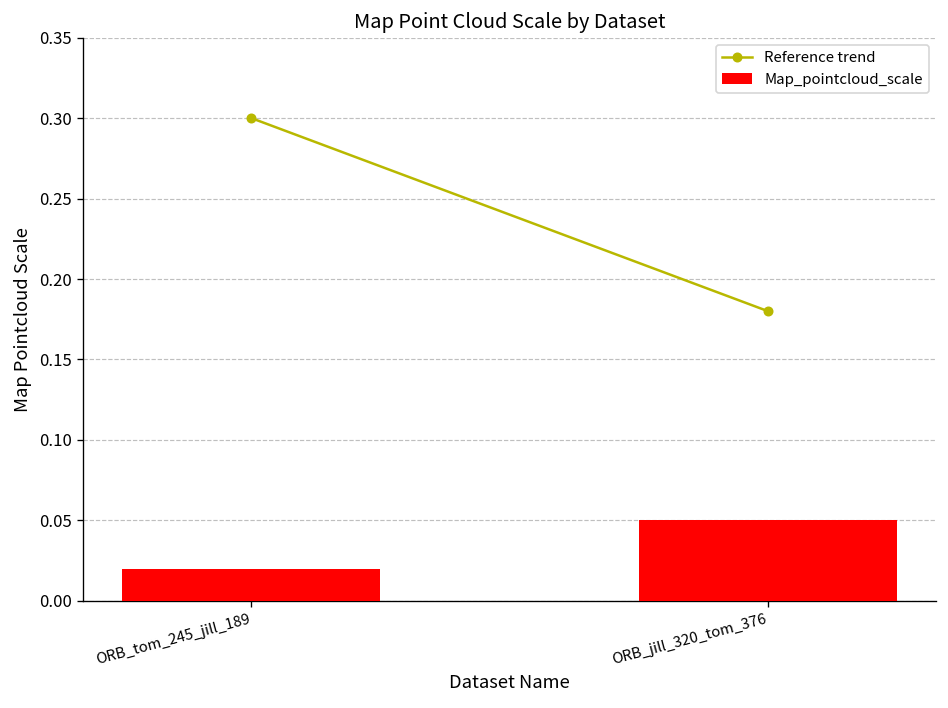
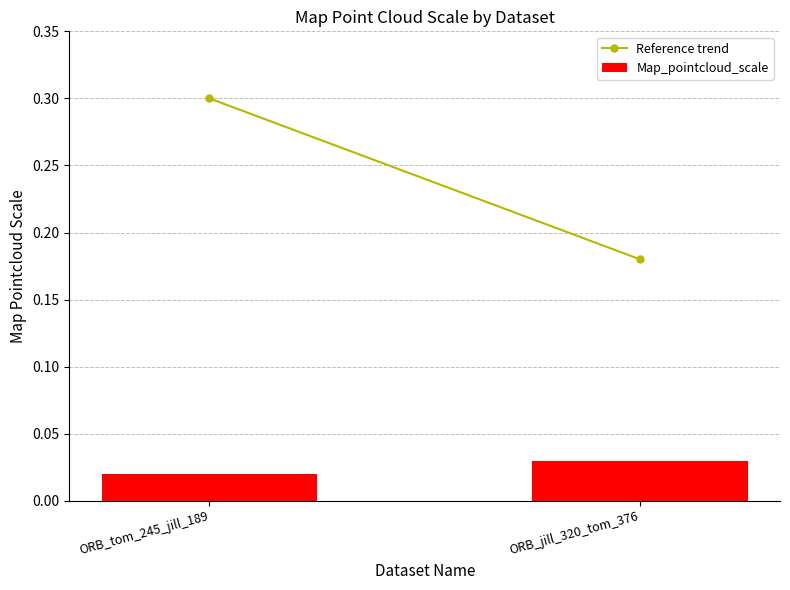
  {
    "Map_pointcloud_scale": {
      "ORB_tom_245_jill_189": 0.02,
-     "ORB_jill_320_tom_376": 0.05
+     "ORB_jill_320_tom_376": 0.03
    },
    "Reference trend": {
      "ORB_tom_245_jill_189": 0.30,
      "ORB_jill_320_tom_376": 0.18
    }
  }
